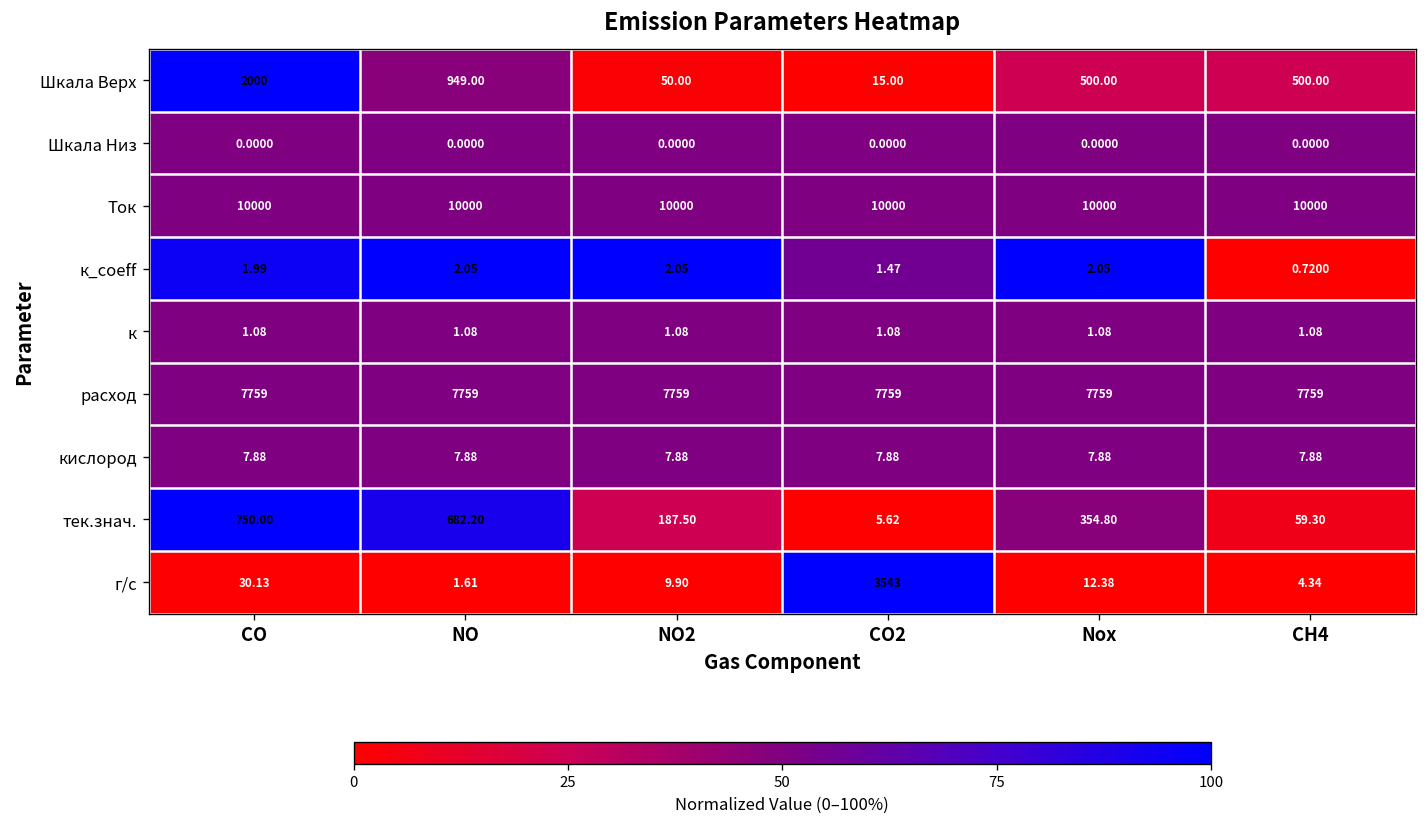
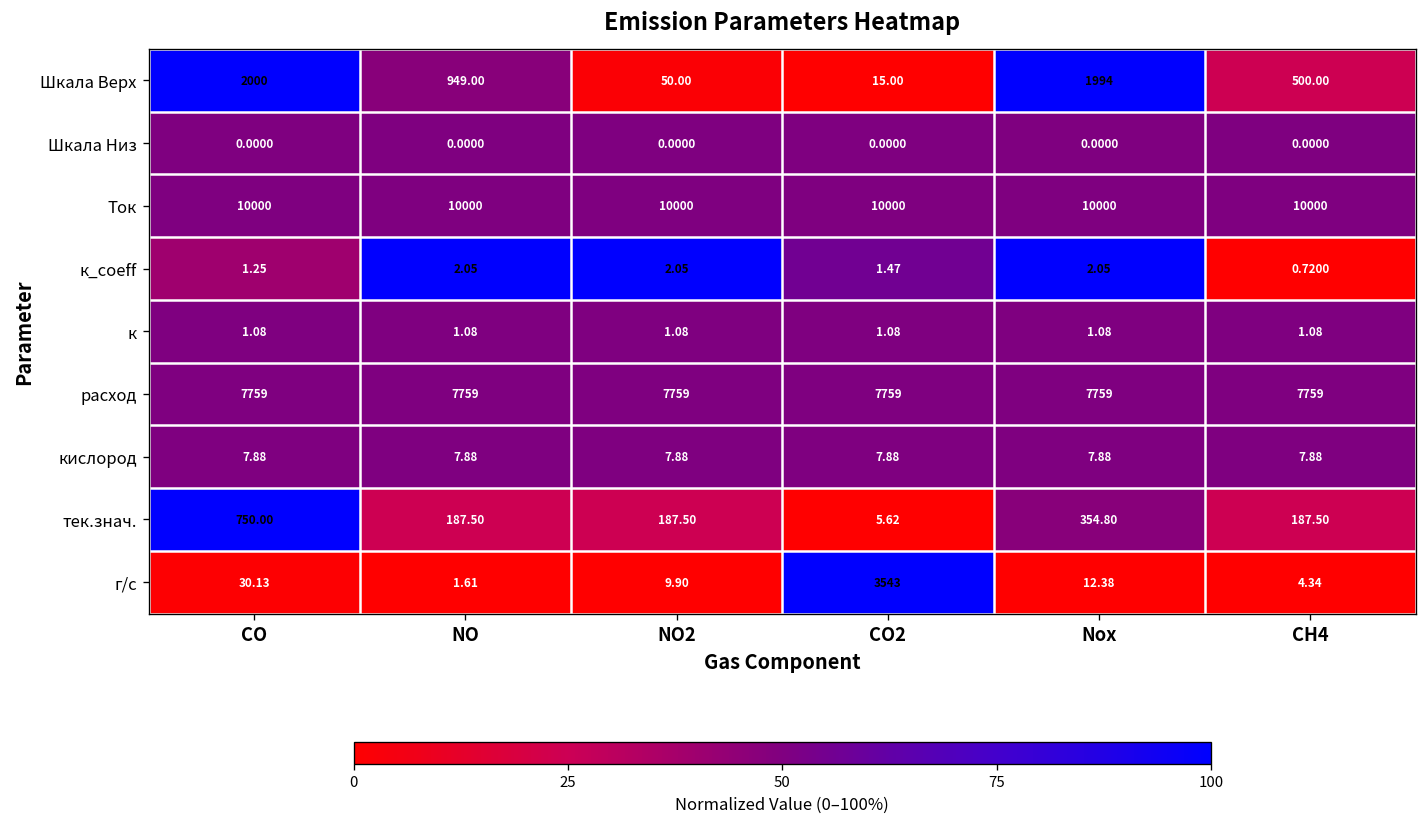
  {
    "Шкала Верх": {
      "CO": 2000,
      "NO": 949.00,
      "NO2": 50.00,
      "CO2": 15.00,
-     "Nox": 500.00,
+     "Nox": 1994,
      "CH4": 500.00
    },
    "Шкала Низ": {
      "CO": 0.0000,
      "NO": 0.0000,
      "NO2": 0.0000,
      "CO2": 0.0000,
      "Nox": 0.0000,
      "CH4": 0.0000
    },
    "Ток": {
      "CO": 10000,
      "NO": 10000,
      "NO2": 10000,
      "CO2": 10000,
      "Nox": 10000,
      "CH4": 10000
    },
    "к_coeff": {
-     "CO": 1.99,
+     "CO": 1.25,
      "NO": 2.05,
      "NO2": 2.05,
      "CO2": 1.47,
      "Nox": 2.05,
      "CH4": 0.7200
    },
    "к": {
      "CO": 1.08,
      "NO": 1.08,
      "NO2": 1.08,
      "CO2": 1.08,
      "Nox": 1.08,
      "CH4": 1.08
    },
    "расход": {
      "CO": 7759,
      "NO": 7759,
      "NO2": 7759,
      "CO2": 7759,
      "Nox": 7759,
      "CH4": 7759
    },
    "кислород": {
      "CO": 7.88,
      "NO": 7.88,
      "NO2": 7.88,
      "CO2": 7.88,
      "Nox": 7.88,
      "CH4": 7.88
    },
    "тек.знач.": {
      "CO": 750.00,
-     "NO": 682.20,
+     "NO": 187.50,
      "NO2": 187.50,
      "CO2": 5.62,
      "Nox": 354.80,
-     "CH4": 59.30
+     "CH4": 187.50
    },
    "г/с": {
      "CO": 30.13,
      "NO": 1.61,
      "NO2": 9.90,
      "CO2": 3543,
      "Nox": 12.38,
      "CH4": 4.34
    }
  }
